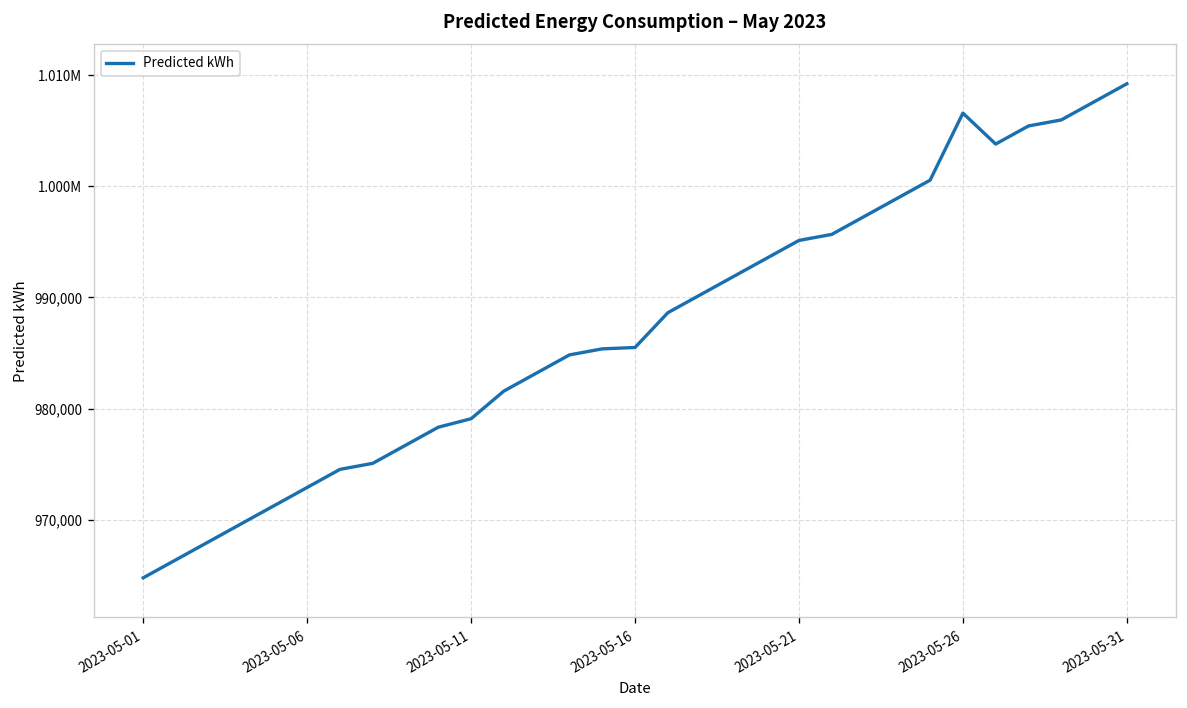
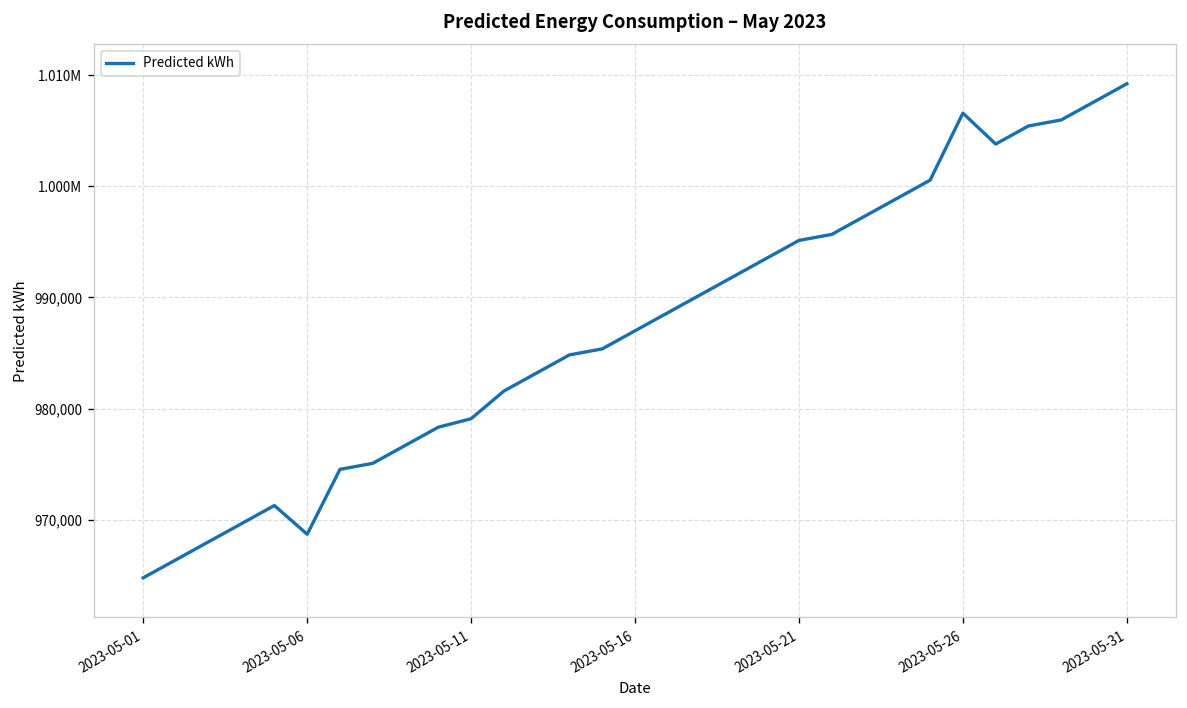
  {
    "2023-05-01": "965,000",
-   "2023-05-06": "973,000",
+   "2023-05-06": "969,000",
    "2023-05-11": "979,000",
-   "2023-05-16": "985,000",
+   "2023-05-16": "987,000",
    "2023-05-21": "995,000",
    "2023-05-26": "1,007,000",
    "2023-05-31": "1,009,000"
  }
